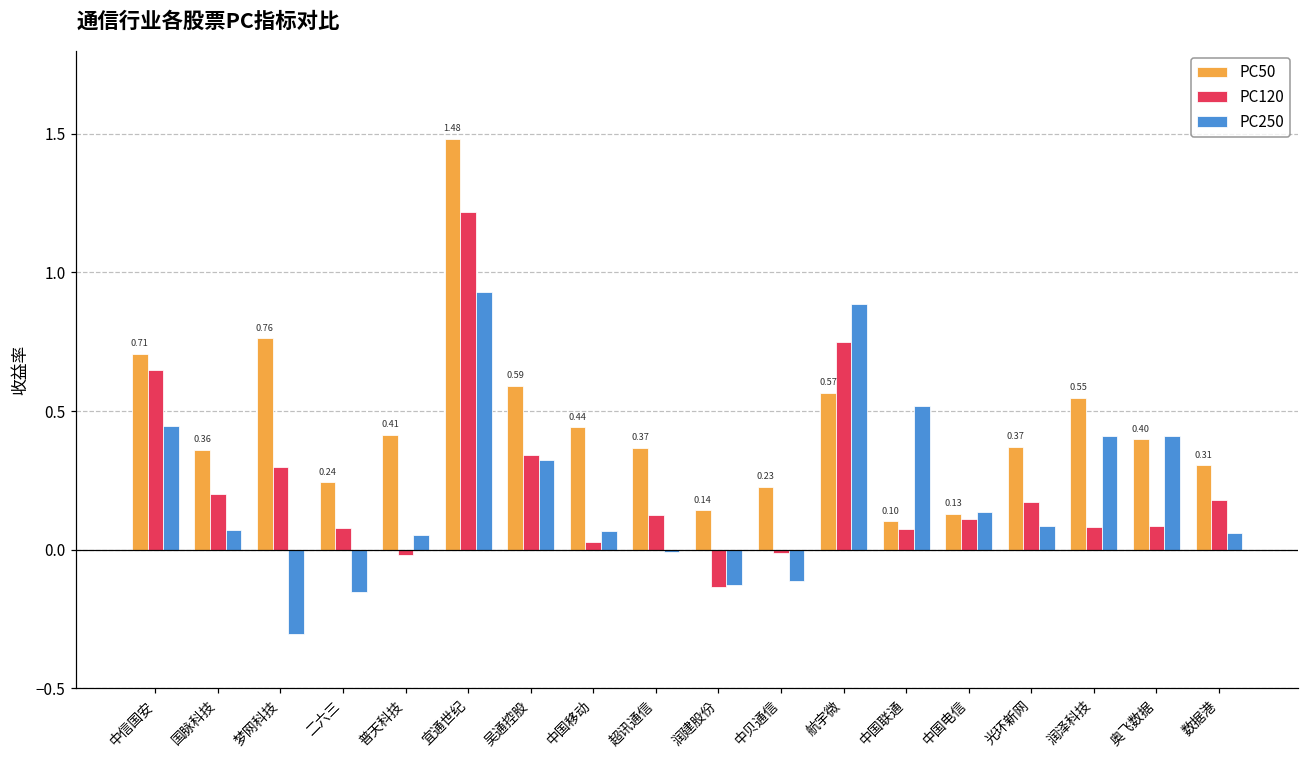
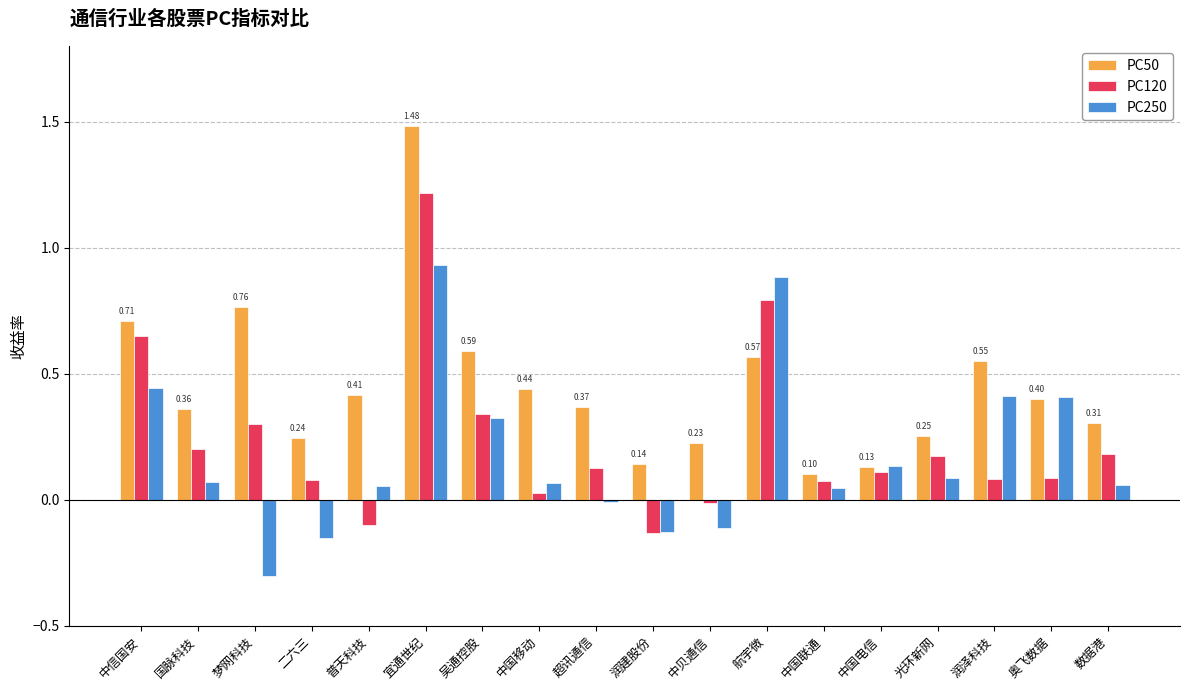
  {
    "PC50": {
      "中信国安": 0.71,
      "国脉科技": 0.36,
      "梦网科技": 0.76,
      "二六三": 0.24,
      "普天科技": 0.41,
      "宜通世纪": 1.48,
      "吴通控股": 0.59,
      "中国移动": 0.44,
      "超讯通信": 0.37,
      "润建股份": 0.14,
      "中贝通信": 0.23,
      "航宇微": 0.57,
      "中国联通": 0.10,
      "中国电信": 0.13,
-     "光环新网": 0.37,
+     "光环新网": 0.25,
      "润泽科技": 0.55,
      "奥飞数据": 0.40,
      "数据港": 0.31
    },
    "PC120": {
      "中信国安": 0.65,
      "国脉科技": 0.20,
      "梦网科技": 0.30,
      "二六三": 0.08,
-     "普天科技": -0.02,
+     "普天科技": -0.10,
      "宜通世纪": 1.22,
      "吴通控股": 0.34,
      "中国移动": 0.03,
      "超讯通信": 0.13,
      "润建股份": -0.13,
      "中贝通信": -0.01,
-     "航宇微": 0.75,
+     "航宇微": 0.79,
      "中国联通": 0.07,
      "中国电信": 0.11,
      "光环新网": 0.17,
      "润泽科技": 0.08,
      "奥飞数据": 0.09,
      "数据港": 0.18
    },
    "PC250": {
      "中信国安": 0.44,
      "国脉科技": 0.07,
      "梦网科技": -0.30,
      "二六三": -0.15,
      "普天科技": 0.05,
      "宜通世纪": 0.93,
      "吴通控股": 0.32,
      "中国移动": 0.07,
      "润建股份": -0.13,
      "中贝通信": -0.11,
      "航宇微": 0.89,
-     "中国联通": 0.52,
+     "中国联通": 0.05,
      "中国电信": 0.14,
      "光环新网": 0.08,
      "润泽科技": 0.41,
      "奥飞数据": 0.41,
      "数据港": 0.06
    }
  }
